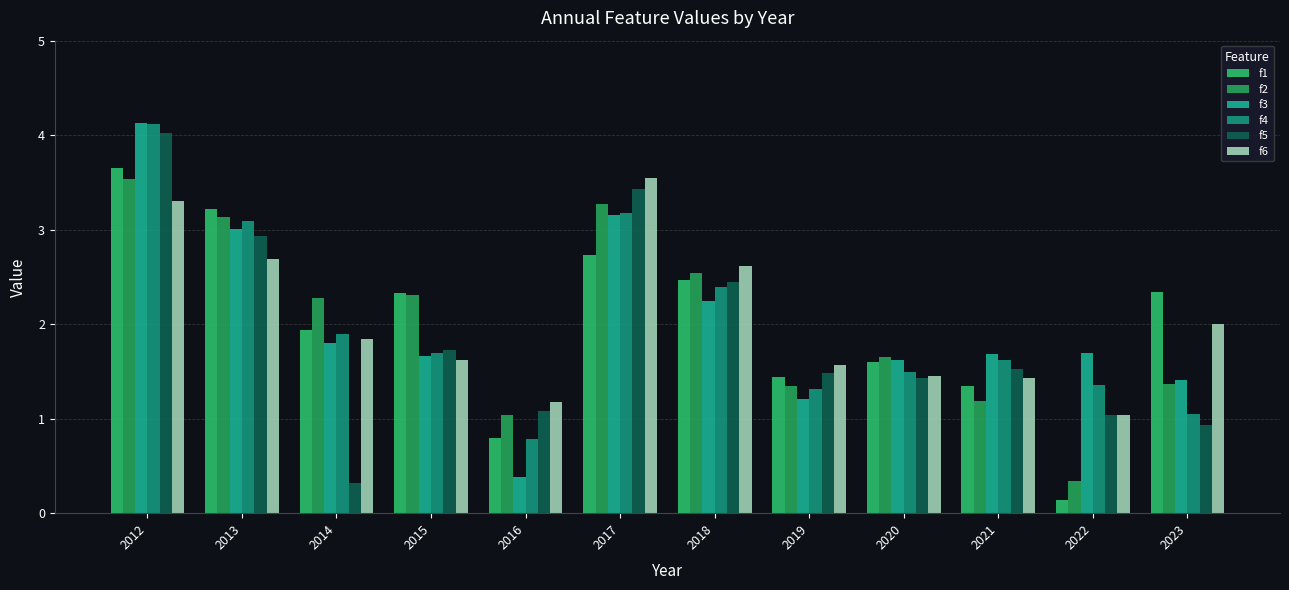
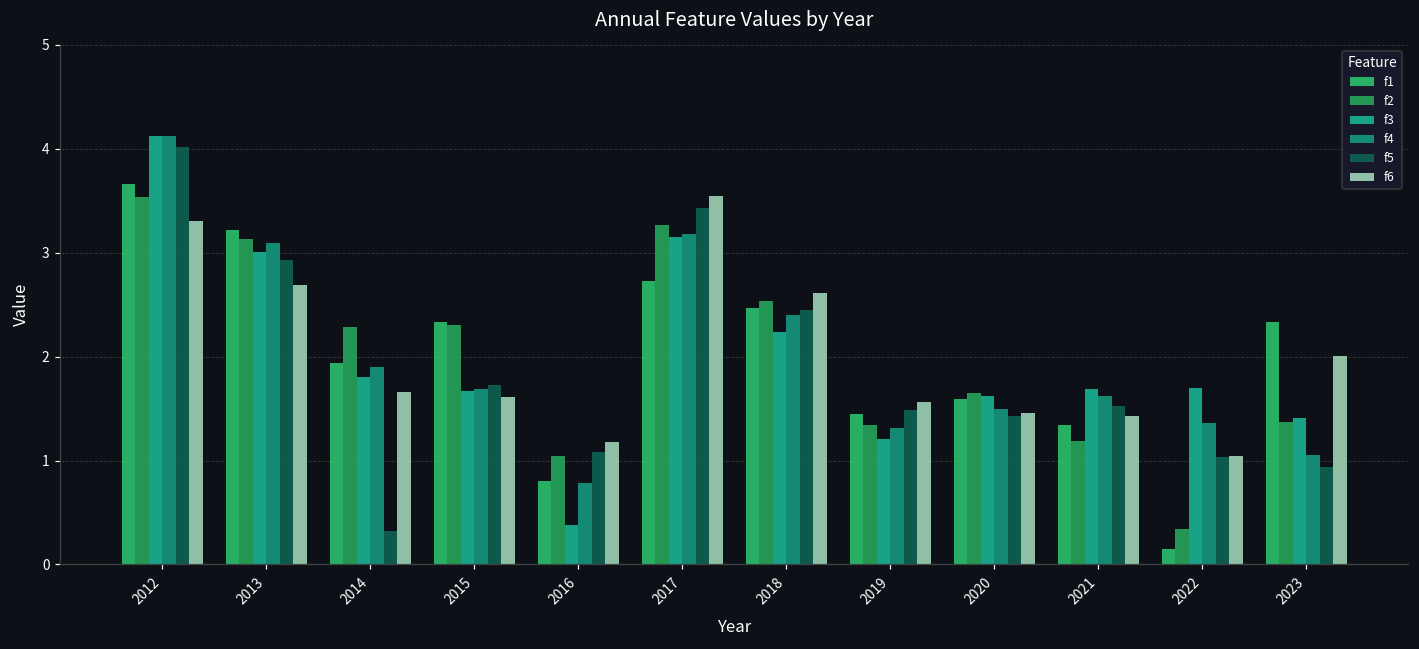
  {
    "f5": {
      "2012": 4.0,
      "2013": 2.9,
      "2014": 0.3,
      "2015": 1.7,
      "2016": 1.1,
      "2017": 3.4,
      "2018": 2.5,
      "2019": 1.5,
      "2020": 1.4,
      "2021": 1.5,
      "2022": 1.0,
      "2023": 0.9
    },
    "f6": {
      "2012": 3.3,
      "2013": 2.7,
-     "2014": 1.8,
+     "2014": 1.7,
      "2015": 1.6,
      "2016": 1.2,
      "2017": 3.5,
      "2018": 2.6,
      "2019": 1.6,
      "2020": 1.5,
      "2021": 1.4,
      "2022": 1.0,
      "2023": 2.0
    }
  }
